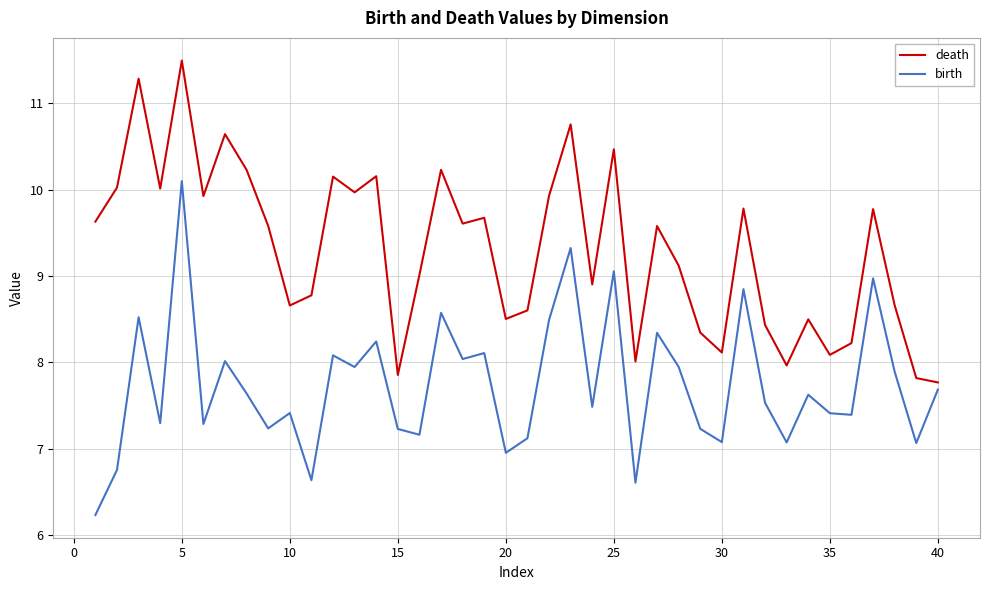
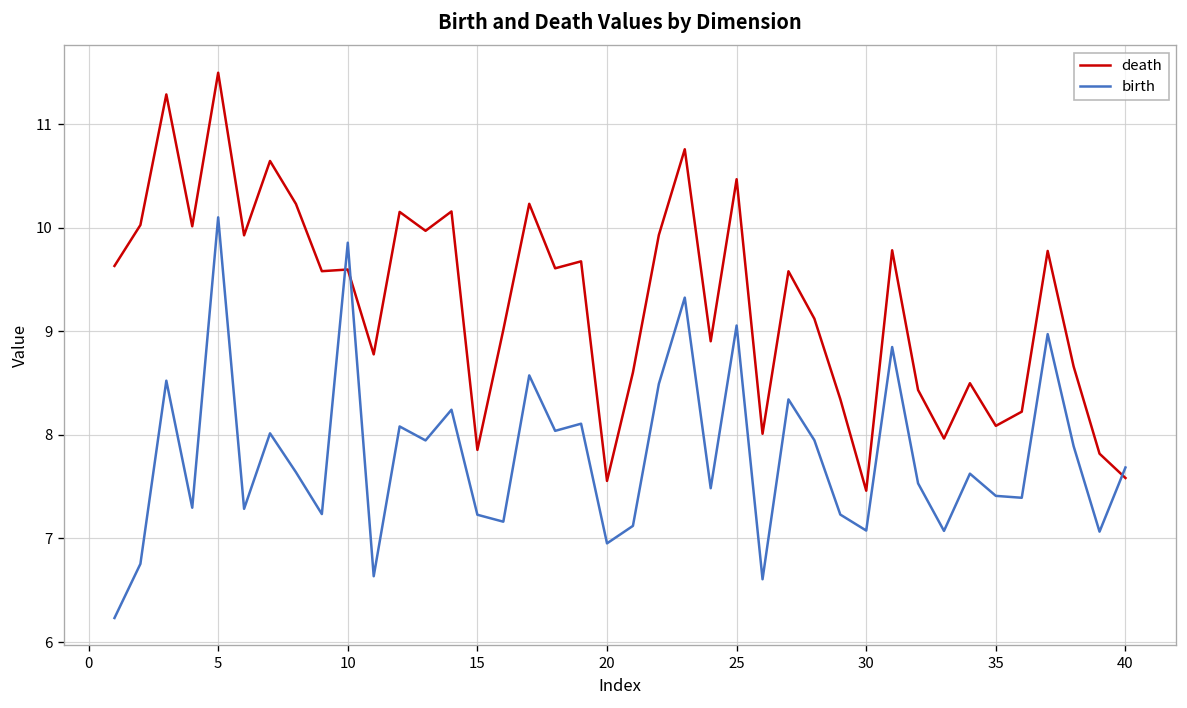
  {
    "death": {
      "5": 11.5,
-     "10": 8.7,
+     "10": 9.6,
      "15": 7.9,
-     "20": 8.5,
+     "20": 7.6,
      "25": 10.5,
-     "30": 8.1,
+     "30": 7.5,
      "35": 8.1,
-     "40": 7.8
+     "40": 7.6
    },
    "birth": {
      "5": 10.1,
-     "10": 7.4,
+     "10": 9.9,
      "15": 7.2,
      "20": 7.0,
      "25": 9.1,
      "30": 7.1,
      "35": 7.4,
      "40": 7.7
    }
  }
